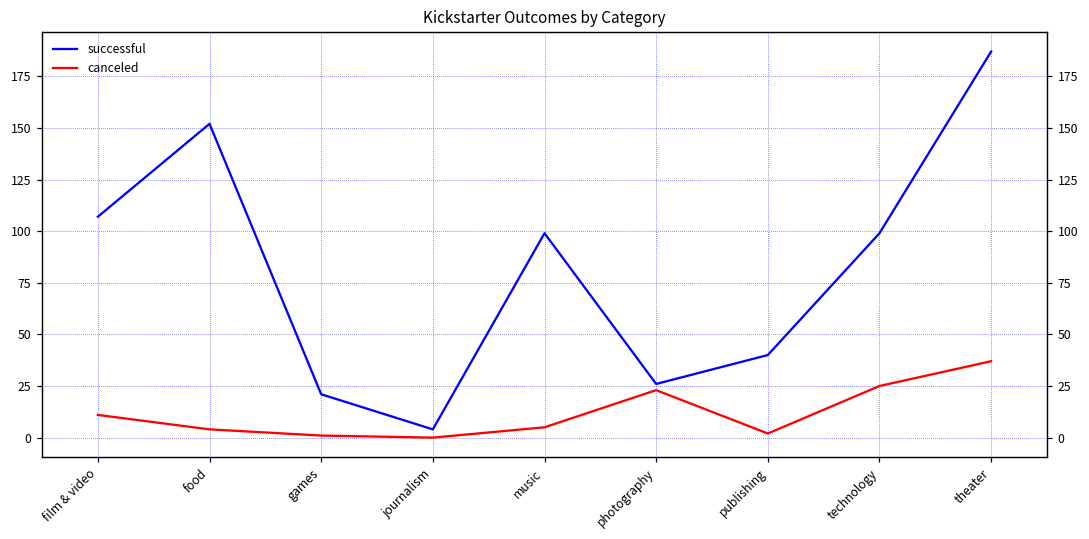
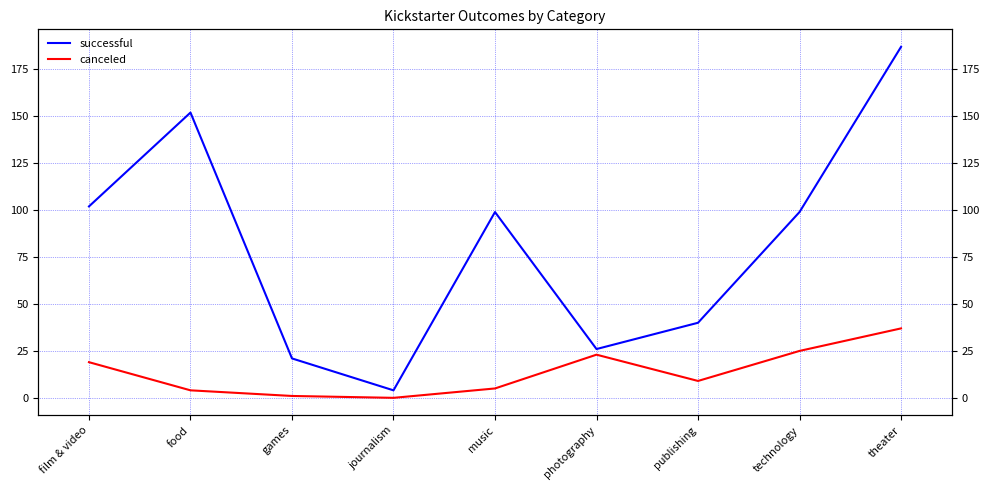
  {
    "successful": {
-     "film & video": 107,
+     "film & video": 102,
      "food": 152,
      "games": 21,
      "journalism": 4,
      "music": 99,
      "photography": 26,
      "publishing": 40,
      "technology": 99,
      "theater": 187
    },
    "canceled": {
-     "film & video": 11,
+     "film & video": 19,
      "food": 4,
      "games": 1,
      "journalism": 0,
      "music": 5,
      "photography": 23,
-     "publishing": 2,
+     "publishing": 9,
      "technology": 25,
      "theater": 37
    }
  }
